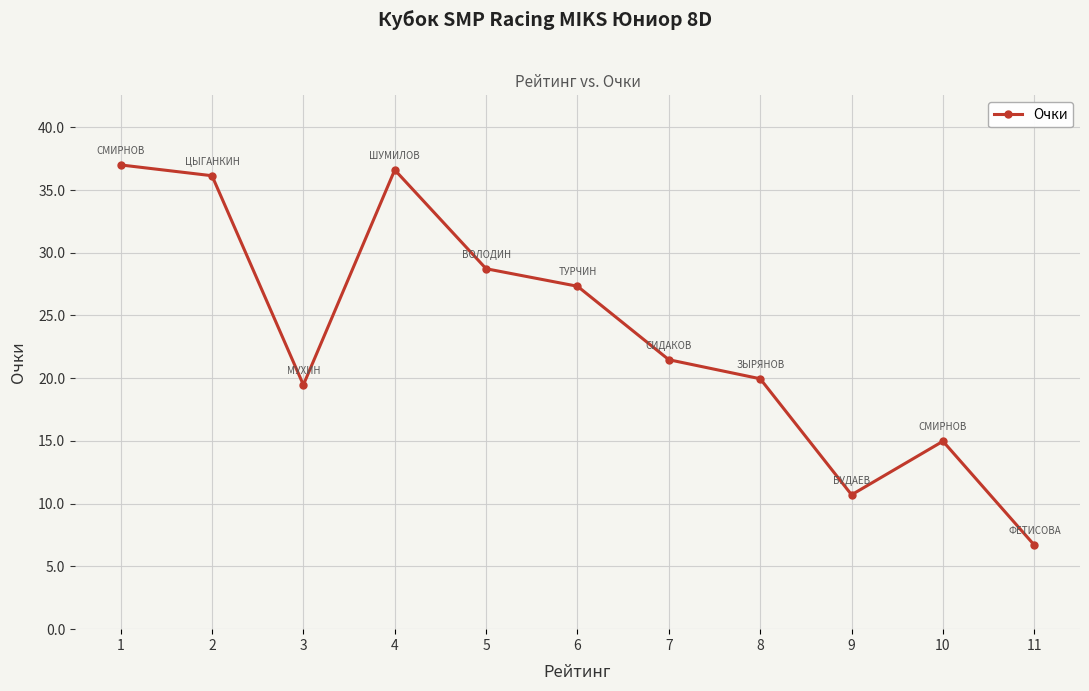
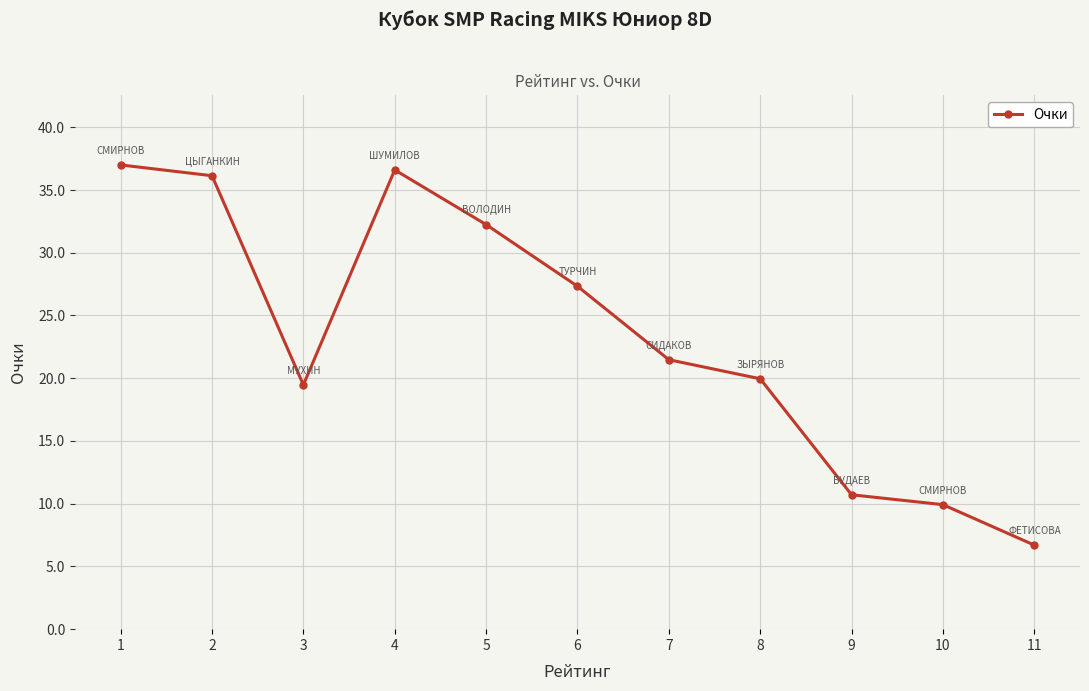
  {
    "1": 37.0,
    "2": 36.1,
    "3": 19.5,
    "4": 36.6,
-   "5": 28.7,
+   "5": 32.2,
    "6": 27.3,
    "7": 21.5,
    "8": 20.0,
    "9": 10.7,
-   "10": 15.0,
+   "10": 9.9,
    "11": 6.7
  }
